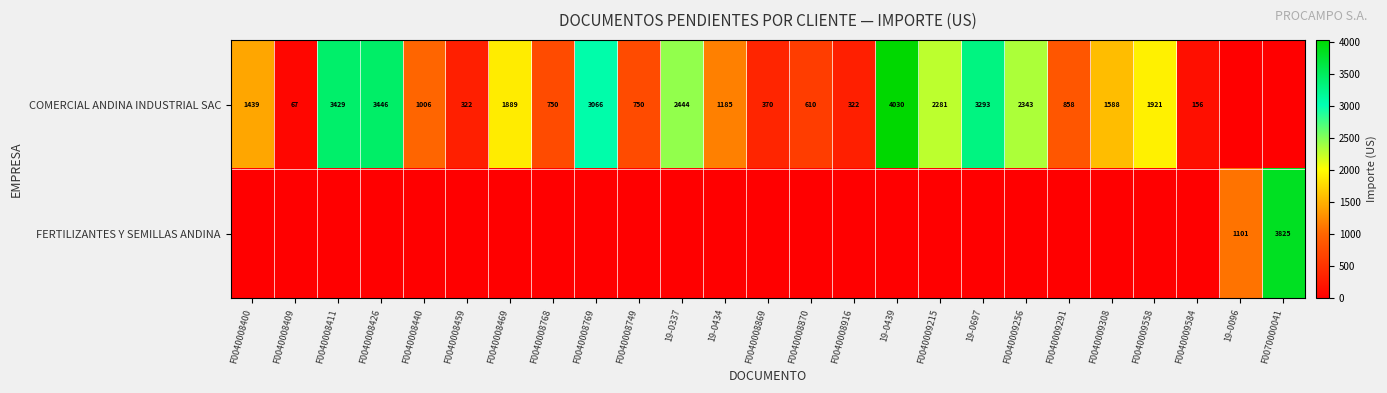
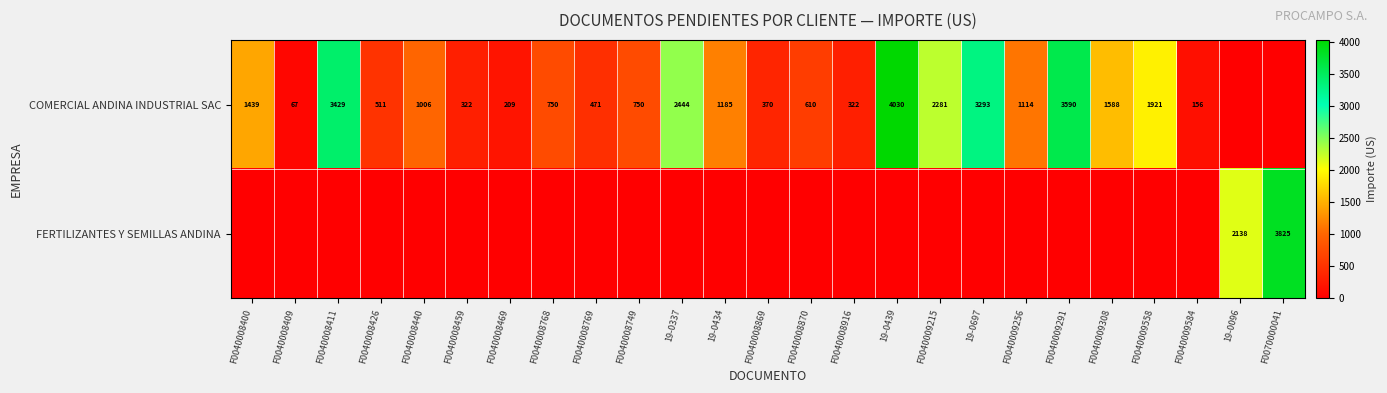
  {
    "COMERCIAL ANDINA INDUSTRIAL SAC": {
      "F0040008400": 1439,
      "F0040008409": 67,
      "F0040008411": 3429,
-     "F0040008426": 3446,
+     "F0040008426": 511,
      "F0040008440": 1006,
      "F0040008459": 322,
-     "F0040008469": 1889,
+     "F0040008469": 209,
      "F0040008768": 750,
-     "F0040008769": 3066,
+     "F0040008769": 471,
      "F0040008749": 750,
      "19-0337": 2444,
      "19-0434": 1185,
      "F0040008869": 370,
      "F0040008870": 610,
      "F0040008916": 322,
      "19-0439": 4030,
      "F0040009215": 2281,
      "19-0697": 3293,
-     "F0040009256": 2343,
-     "F0040009291": 858,
+     "F0040009256": 1114,
+     "F0040009291": 3590,
      "F0040009308": 1588,
      "F0040009558": 1921,
      "F0040009584": 156
    },
    "FERTILIZANTES Y SEMILLAS ANDINA": {
-     "19-0096": 1101,
+     "19-0096": 2138,
      "F0070000041": 3825
    }
  }
